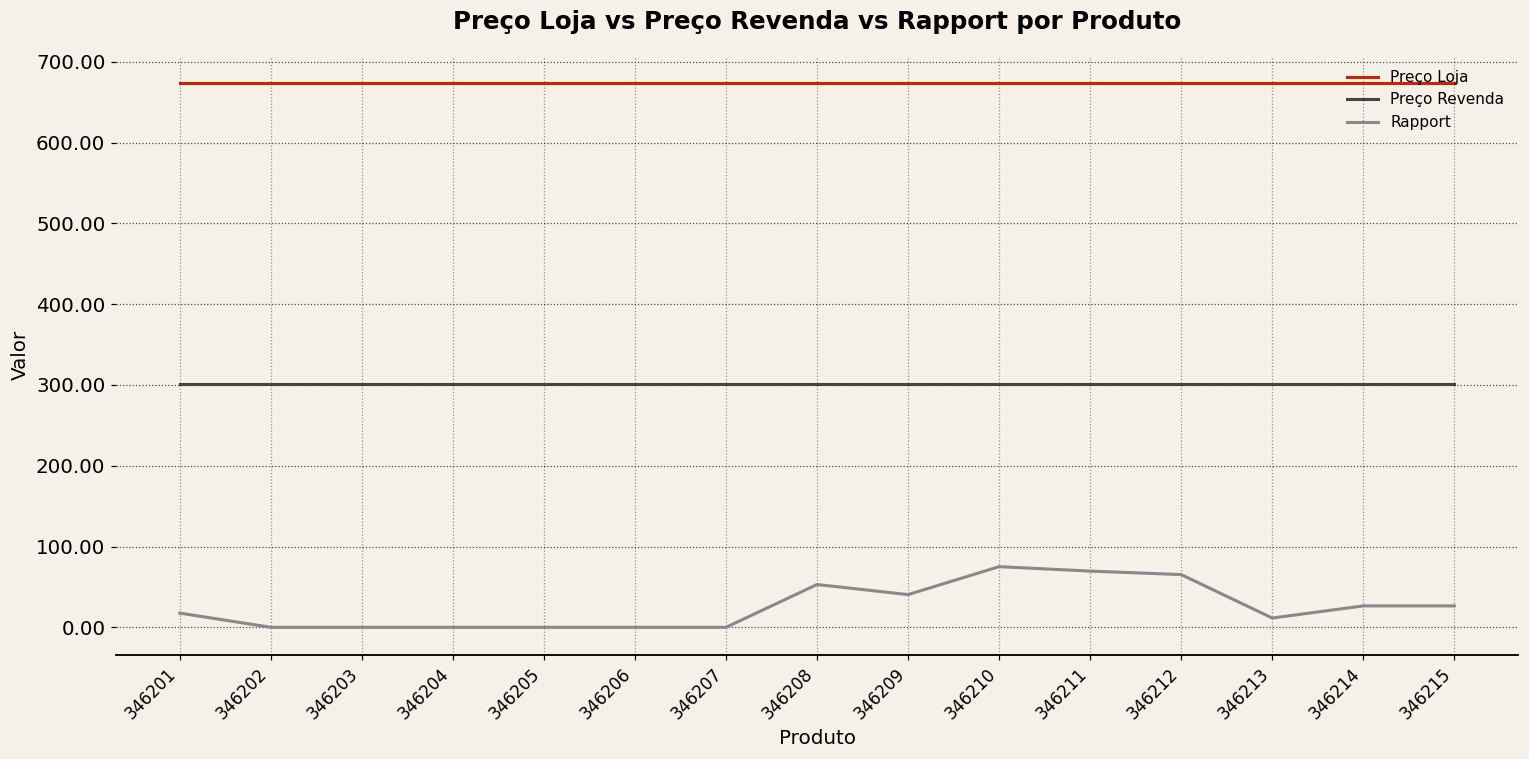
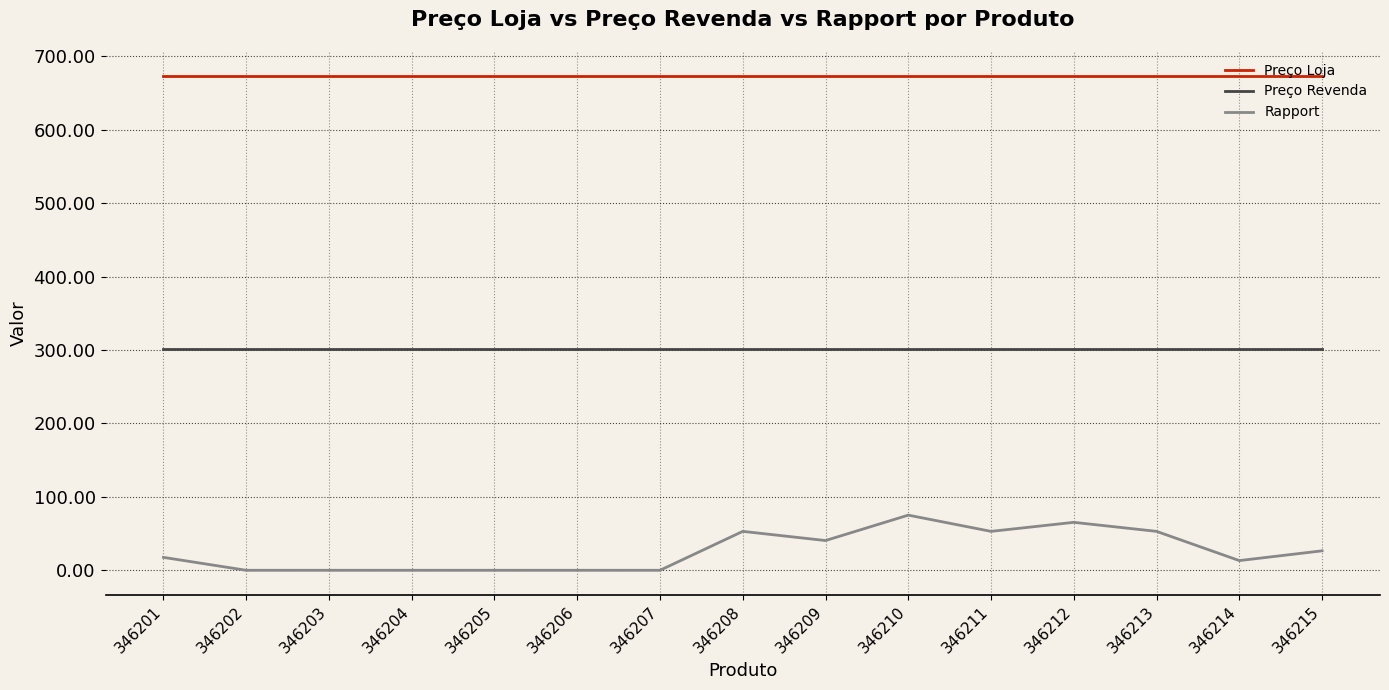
  {
    "Preço Loja": {
      "346201": 670,
      "346202": 670,
      "346203": 670,
      "346204": 670,
      "346205": 670,
      "346206": 670,
      "346207": 670,
      "346208": 670,
      "346209": 670,
      "346210": 670,
      "346211": 670,
      "346212": 670,
      "346213": 670,
      "346214": 670,
      "346215": 670
    },
    "Preço Revenda": {
      "346201": 300,
      "346202": 300,
      "346203": 300,
      "346204": 300,
      "346205": 300,
      "346206": 300,
      "346207": 300,
      "346208": 300,
      "346209": 300,
      "346210": 300,
      "346211": 300,
      "346212": 300,
      "346213": 300,
      "346214": 300,
      "346215": 300
    },
    "Rapport": {
      "346201": 20,
      "346202": 0,
      "346203": 0,
      "346204": 0,
      "346205": 0,
      "346206": 0,
      "346207": 0,
      "346208": 50,
      "346209": 40,
      "346210": 80,
-     "346211": 70,
+     "346211": 50,
      "346212": 70,
-     "346213": 10,
-     "346214": 30,
+     "346213": 50,
+     "346214": 10,
      "346215": 30
    }
  }
